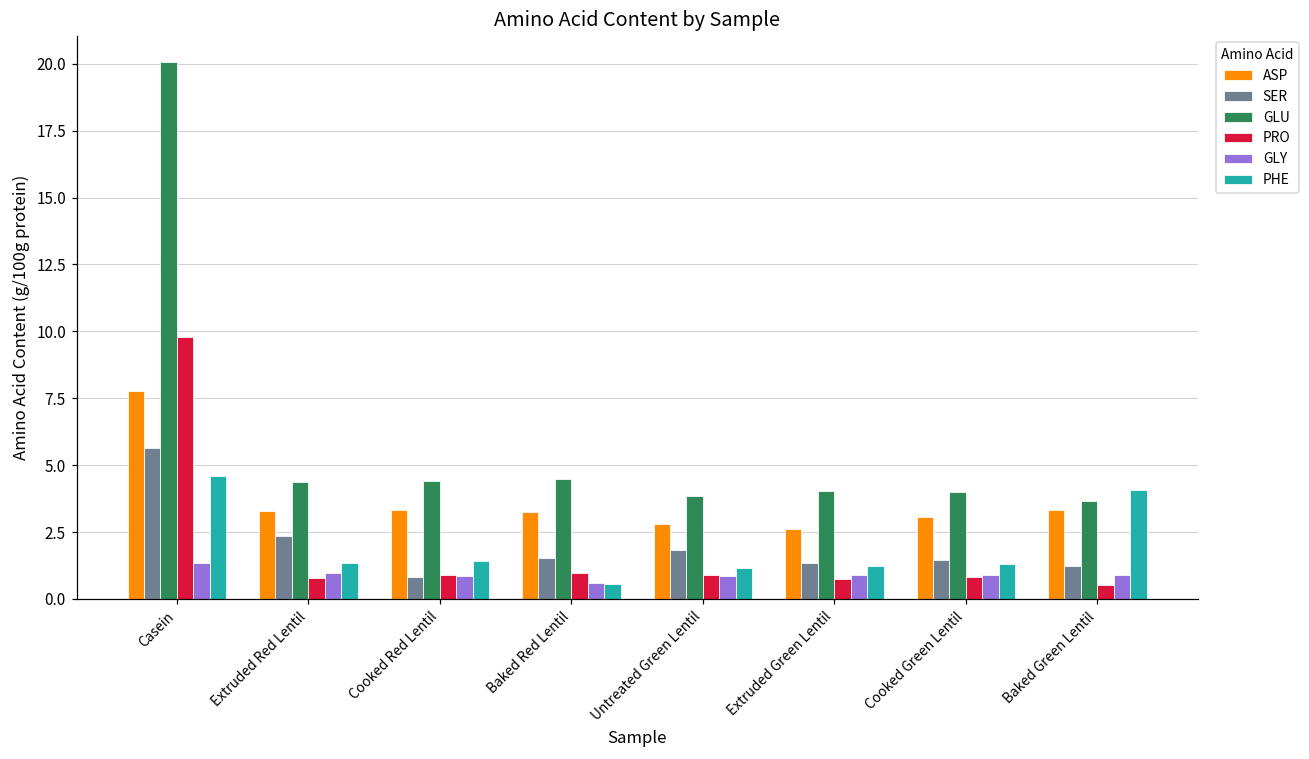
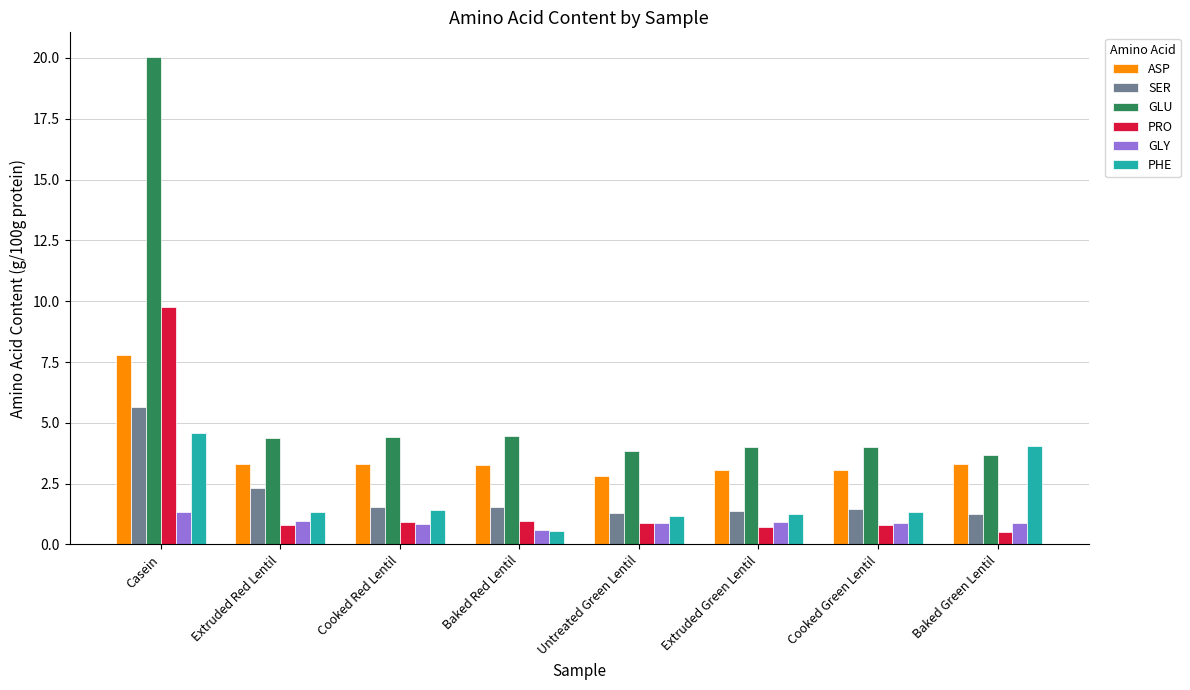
  {
    "ASP": {
      "Casein": 7.8,
      "Extruded Red Lentil": 3.3,
      "Cooked Red Lentil": 3.3,
      "Baked Red Lentil": 3.3,
      "Untreated Green Lentil": 2.8,
-     "Extruded Green Lentil": 2.6,
+     "Extruded Green Lentil": 3.1,
      "Cooked Green Lentil": 3.1,
      "Baked Green Lentil": 3.3
    },
    "SER": {
      "Casein": 5.6,
      "Extruded Red Lentil": 2.3,
-     "Cooked Red Lentil": 0.8,
+     "Cooked Red Lentil": 1.6,
      "Baked Red Lentil": 1.5,
-     "Untreated Green Lentil": 1.8,
+     "Untreated Green Lentil": 1.3,
      "Extruded Green Lentil": 1.4,
      "Cooked Green Lentil": 1.5,
      "Baked Green Lentil": 1.2
    },
    "GLU": {
      "Casein": 20.1,
      "Extruded Red Lentil": 4.4,
      "Cooked Red Lentil": 4.4,
      "Baked Red Lentil": 4.5,
      "Untreated Green Lentil": 3.9,
      "Extruded Green Lentil": 4.0,
      "Cooked Green Lentil": 4.0,
      "Baked Green Lentil": 3.7
    },
    "PRO": {
      "Casein": 9.8,
      "Extruded Red Lentil": 0.8,
      "Cooked Red Lentil": 0.9,
      "Baked Red Lentil": 1.0,
      "Untreated Green Lentil": 0.9,
      "Extruded Green Lentil": 0.7,
      "Cooked Green Lentil": 0.8,
      "Baked Green Lentil": 0.5
    },
    "GLY": {
      "Casein": 1.4,
      "Extruded Red Lentil": 1.0,
      "Cooked Red Lentil": 0.9,
      "Baked Red Lentil": 0.6,
      "Untreated Green Lentil": 0.9,
      "Extruded Green Lentil": 0.9,
      "Cooked Green Lentil": 0.9,
      "Baked Green Lentil": 0.9
    },
    "PHE": {
      "Casein": 4.6,
      "Extruded Red Lentil": 1.3,
      "Cooked Red Lentil": 1.4,
      "Baked Red Lentil": 0.6,
      "Untreated Green Lentil": 1.2,
      "Extruded Green Lentil": 1.2,
      "Cooked Green Lentil": 1.3,
      "Baked Green Lentil": 4.1
    }
  }
